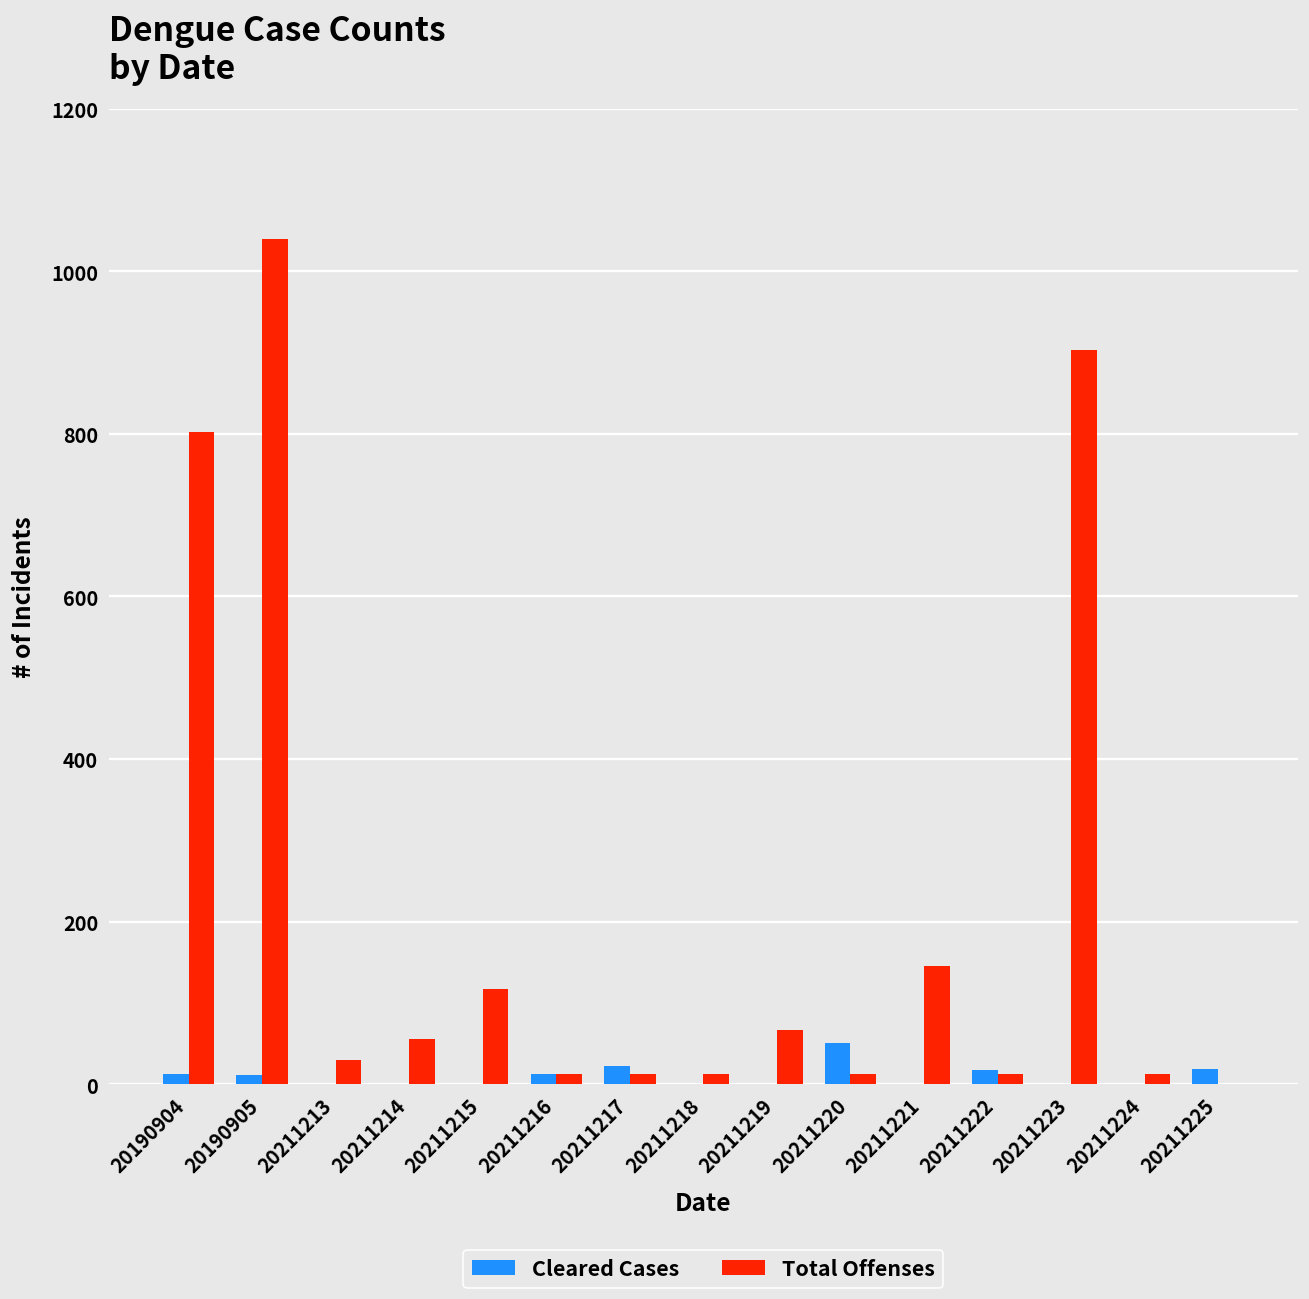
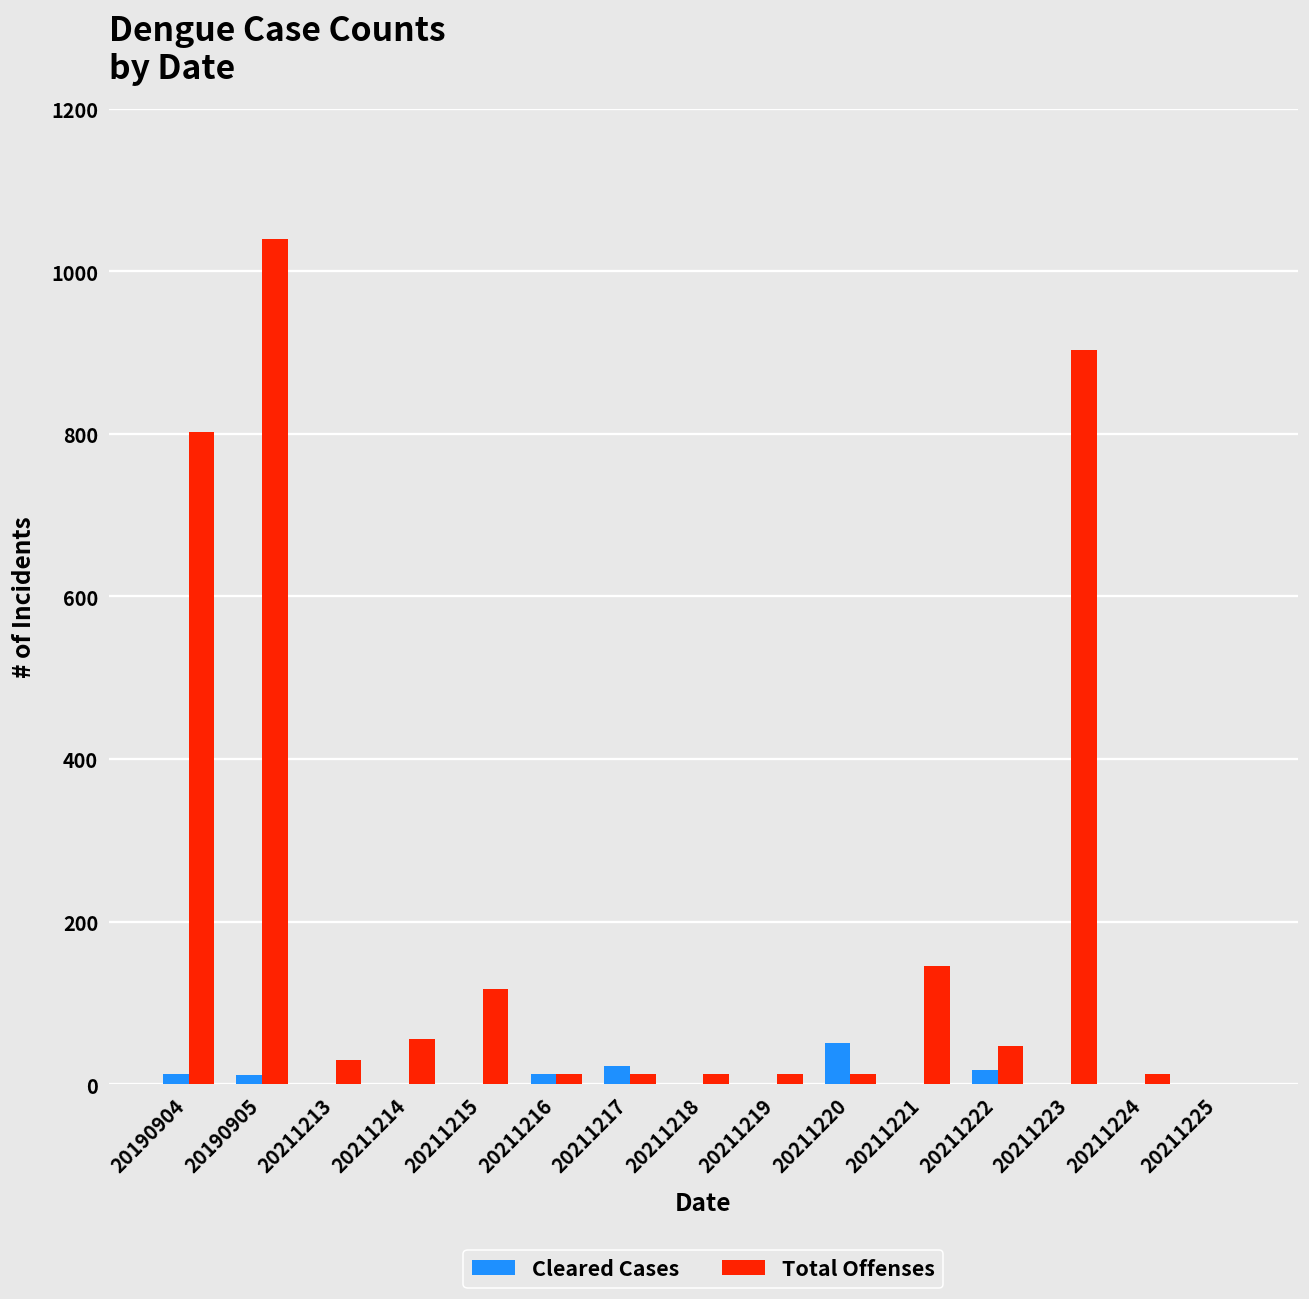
  {
    "Cleared Cases": {
      "20190904": 10,
      "20190905": 10,
      "20211213": 0,
      "20211214": 0,
      "20211215": 0,
      "20211216": 10,
      "20211217": 20,
      "20211218": 0,
      "20211219": 0,
      "20211220": 50,
      "20211221": 0,
      "20211222": 20,
      "20211223": 0,
      "20211224": 0,
-     "20211225": 20
+     "20211225": 0
    },
    "Total Offenses": {
      "20190904": 800,
      "20190905": 1040,
      "20211213": 30,
      "20211214": 60,
      "20211215": 120,
      "20211216": 10,
      "20211217": 10,
      "20211218": 10,
-     "20211219": 70,
+     "20211219": 10,
      "20211220": 10,
      "20211221": 150,
-     "20211222": 10,
+     "20211222": 50,
      "20211223": 900,
      "20211224": 10,
      "20211225": 0
    }
  }
